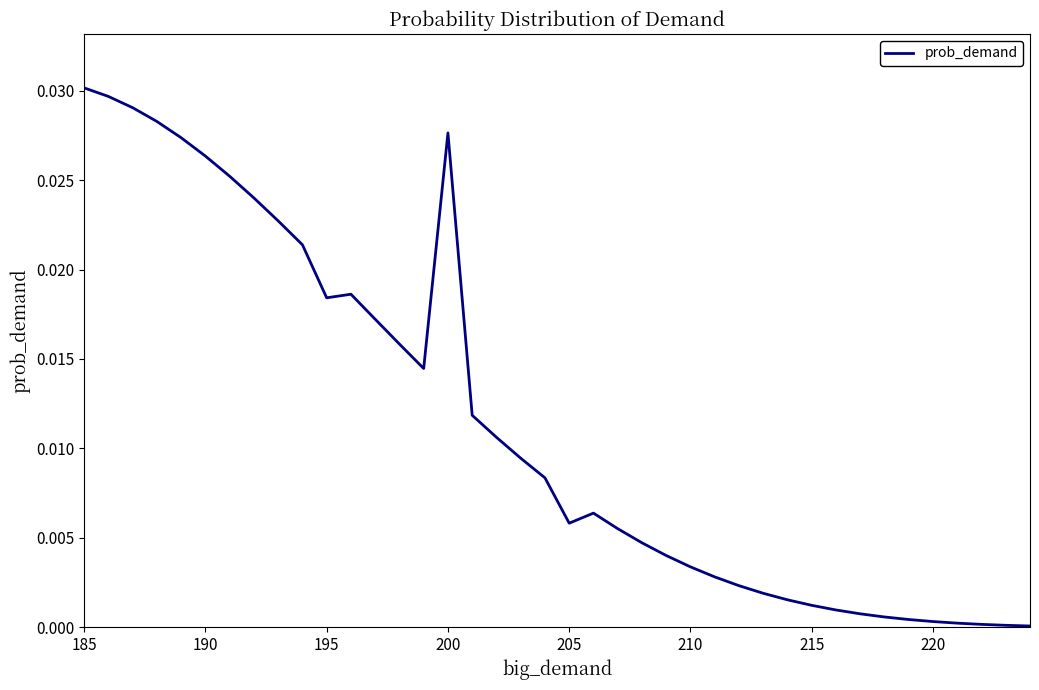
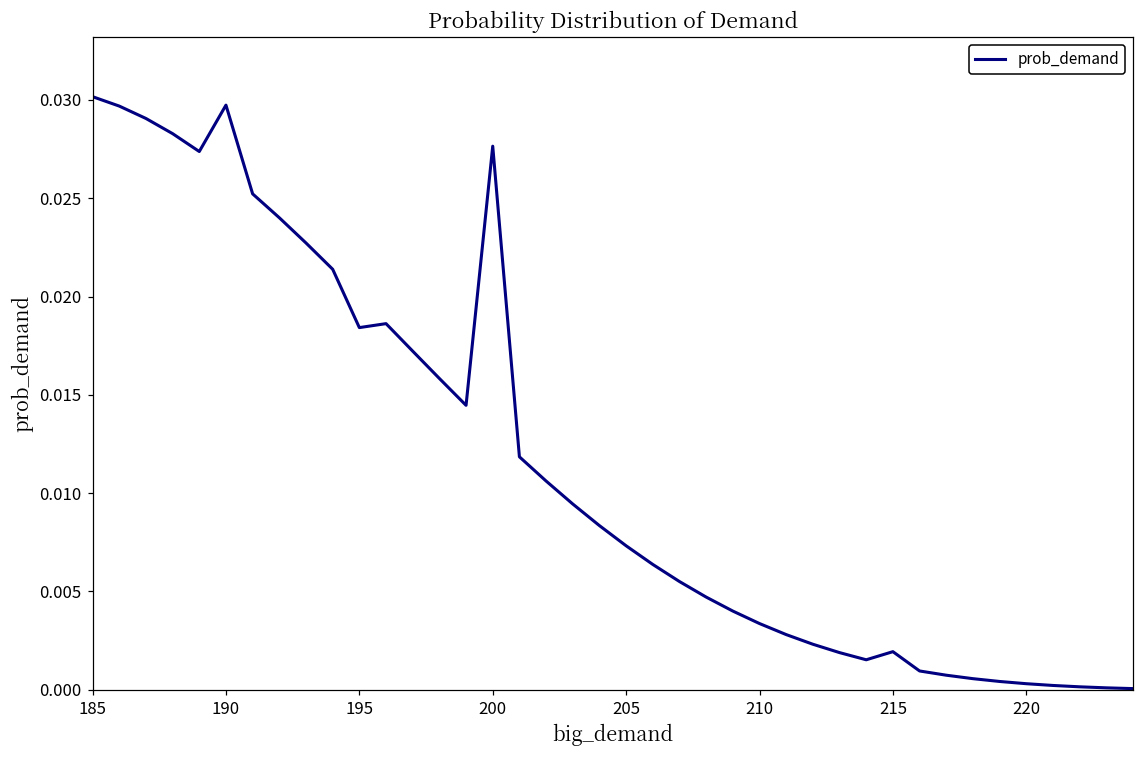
  {
    "185": 0.0302,
-   "190": 0.0263,
+   "190": 0.0297,
    "195": 0.0184,
    "200": 0.0276,
-   "205": 0.0058,
+   "205": 0.0073,
    "210": 0.0034,
-   "215": 0.0012,
+   "215": 0.0019,
    "220": 0.0003
  }
